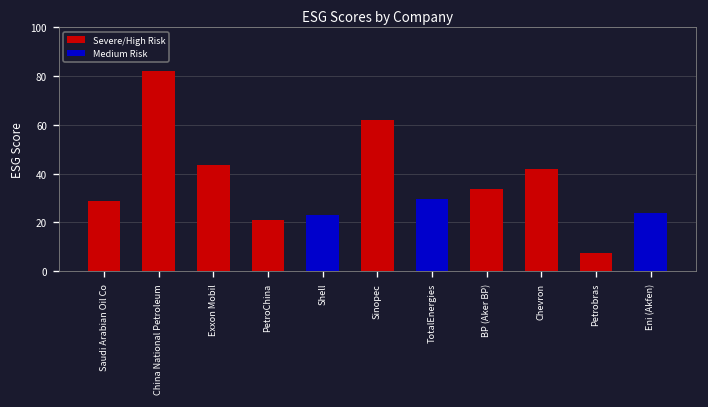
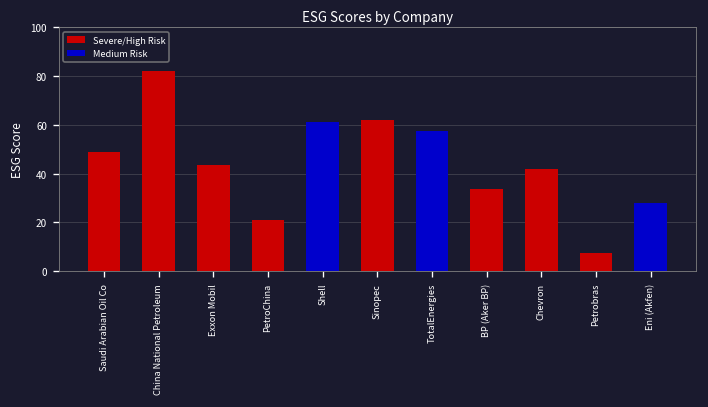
  {
-   "Saudi Arabian Oil Co": 29,
+   "Saudi Arabian Oil Co": 49,
    "China National Petroleum": 82,
    "Exxon Mobil": 44,
    "PetroChina": 21,
-   "Shell": 23,
+   "Shell": 61,
    "Sinopec": 62,
-   "TotalEnergies": 30,
+   "TotalEnergies": 57,
    "BP (Aker BP)": 34,
    "Chevron": 42,
    "Petrobras": 8,
-   "Eni (Akfen)": 24
+   "Eni (Akfen)": 28
  }
